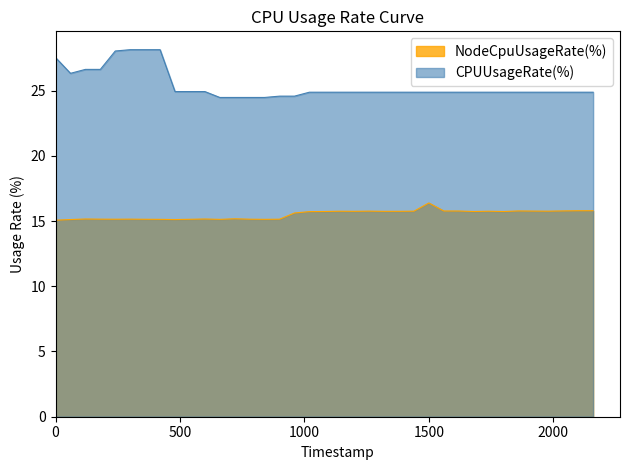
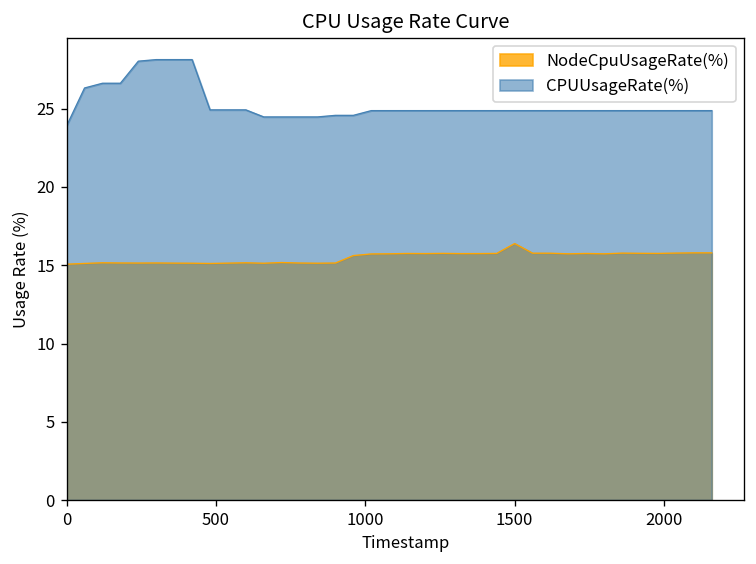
  {
    "NodeCpuUsageRate(%)": {
      "0": 15.1,
      "1500": 16.4
    },
    "CPUUsageRate(%)": {
-     "0": 27.5,
+     "0": 23.9,
      "1500": 24.9
    }
  }
